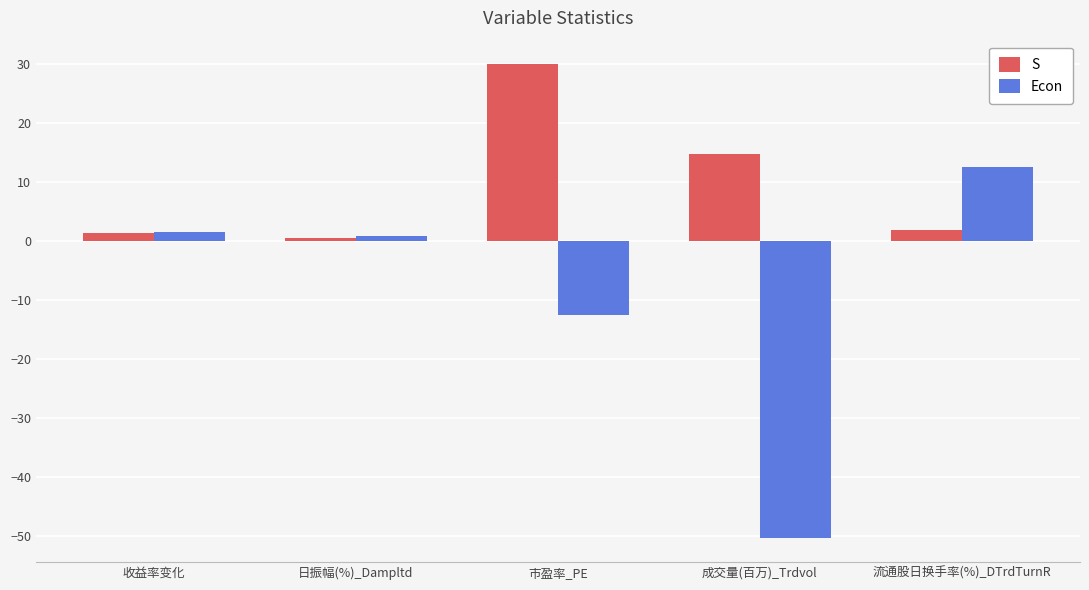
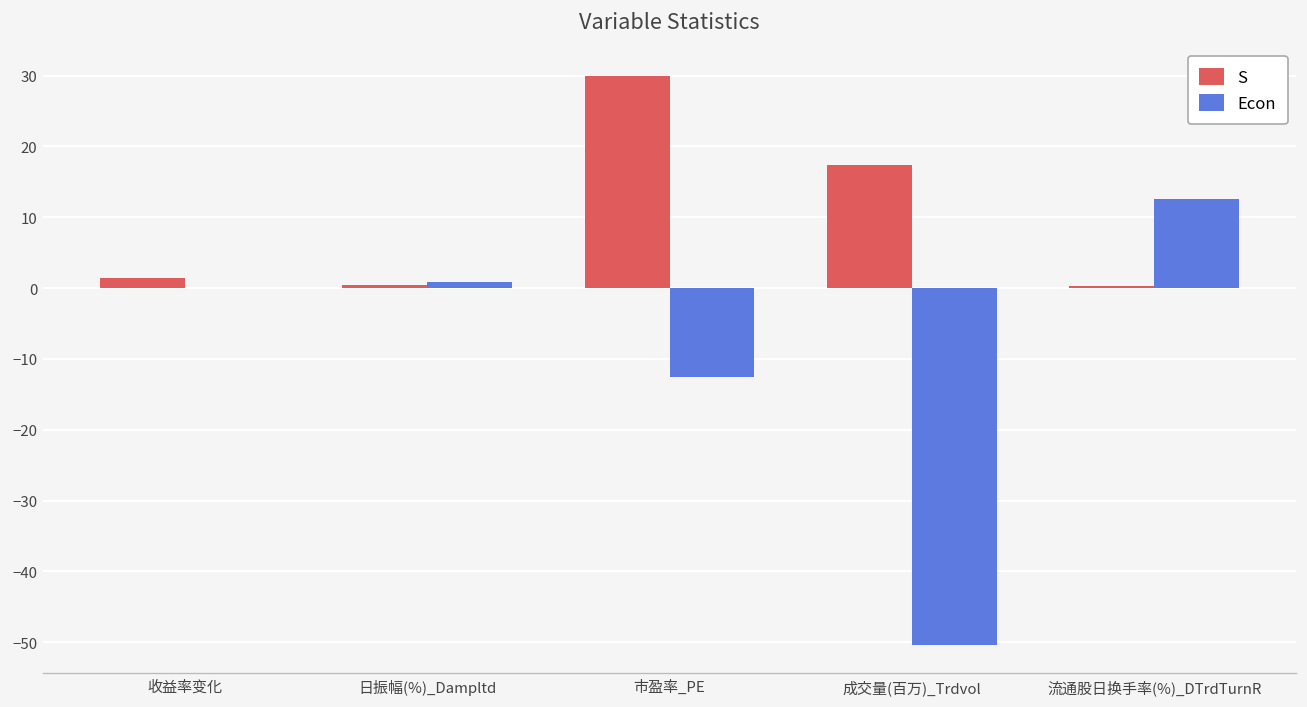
  {
    "S": {
      "收益率变化": 1,
      "市盈率_PE": 30,
-     "成交量(百万)_Trdvol": 15,
-     "流通股日换手率(%)_DTrdTurnR": 2
+     "成交量(百万)_Trdvol": 17,
+     "流通股日换手率(%)_DTrdTurnR": 0
    },
    "Econ": {
-     "收益率变化": 1,
+     "收益率变化": 0,
      "日振幅(%)_Dampltd": 1,
      "市盈率_PE": -12,
      "成交量(百万)_Trdvol": -50,
      "流通股日换手率(%)_DTrdTurnR": 13
    }
  }
